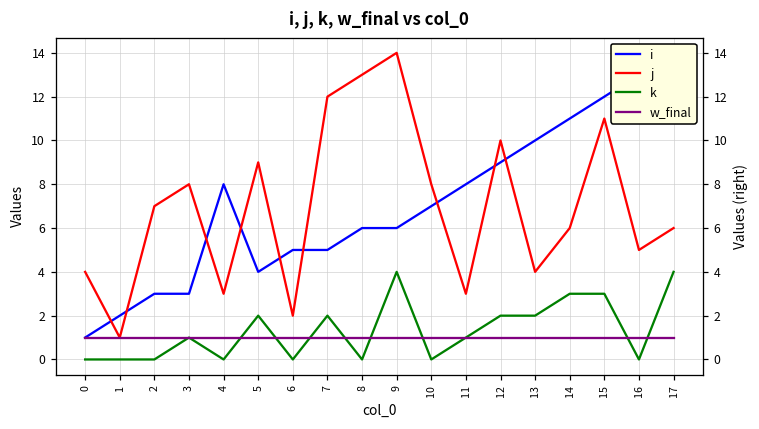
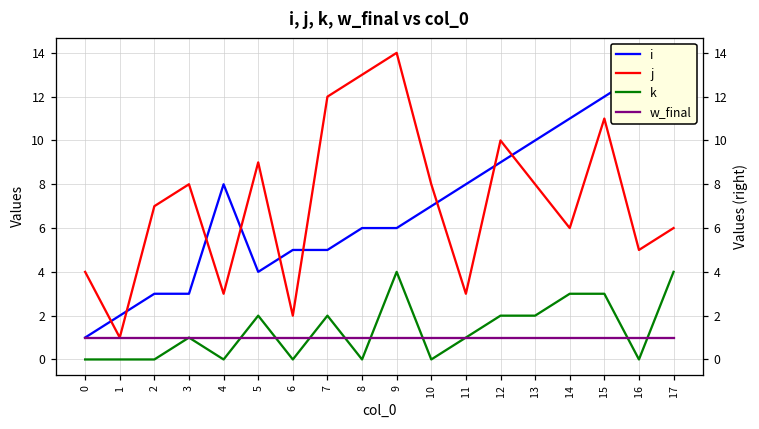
  {
    "i": {
      "1": 2,
      "2": 3,
      "3": 3,
      "4": 8,
      "5": 4,
      "6": 5,
      "7": 5,
      "8": 6,
      "9": 6,
      "10": 7,
      "11": 8,
      "12": 9,
      "13": 10,
      "14": 11,
      "15": 12
    },
    "j": {
      "0": 4,
      "2": 7,
      "3": 8,
      "4": 3,
      "5": 9,
      "6": 2,
      "7": 12,
      "8": 13,
      "9": 14,
      "10": 8,
      "11": 3,
      "12": 10,
-     "13": 4,
+     "13": 8,
      "14": 6,
      "15": 11,
      "16": 5,
      "17": 6
    },
    "k": {
      "0": 0,
      "1": 0,
      "2": 0,
      "4": 0,
      "5": 2,
      "6": 0,
      "7": 2,
      "8": 0,
      "9": 4,
      "10": 0,
      "12": 2,
      "13": 2,
      "14": 3,
      "15": 3,
      "16": 0,
      "17": 4
    },
    "w_final": {
      "2": 1,
      "4": 1,
      "5": 1,
      "6": 1,
      "7": 1,
      "8": 1,
      "9": 1,
      "10": 1,
      "12": 1,
      "13": 1,
      "14": 1,
      "15": 1,
      "16": 1,
      "17": 1
    }
  }
